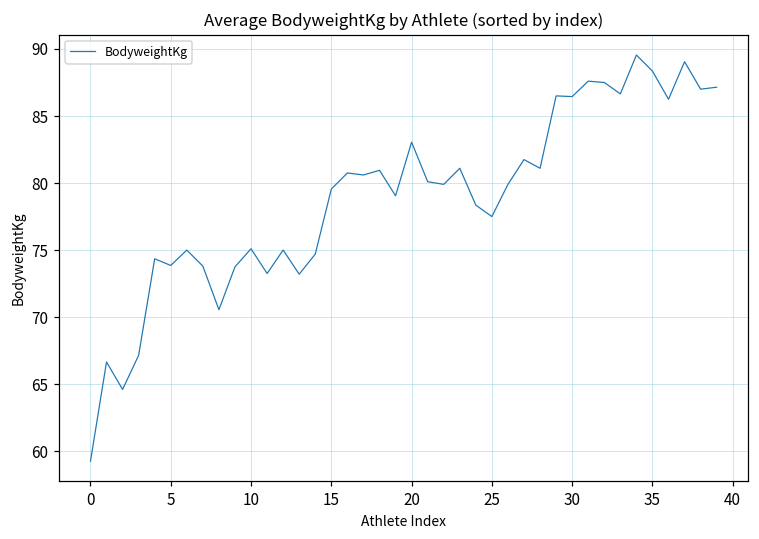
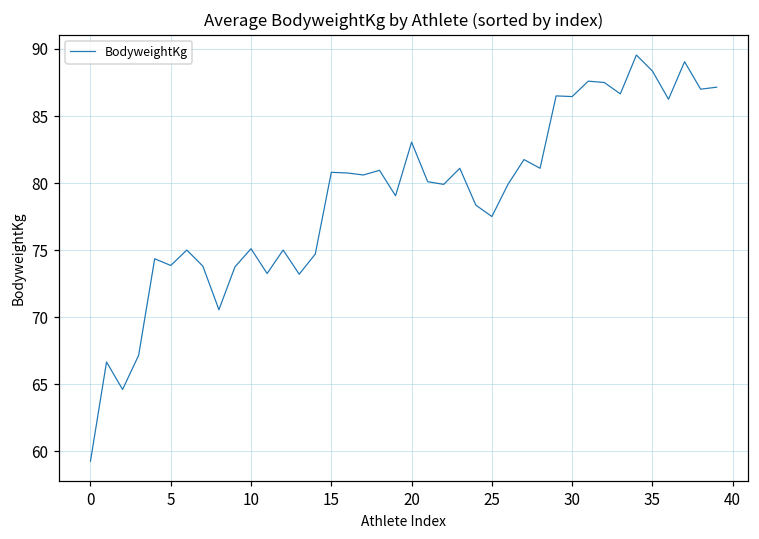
  {
    "0": 59.3,
    "5": 73.9,
    "10": 75.1,
-   "15": 79.6,
+   "15": 80.8,
    "20": 83.1,
    "25": 77.5,
    "30": 86.5,
    "35": 88.4
  }
